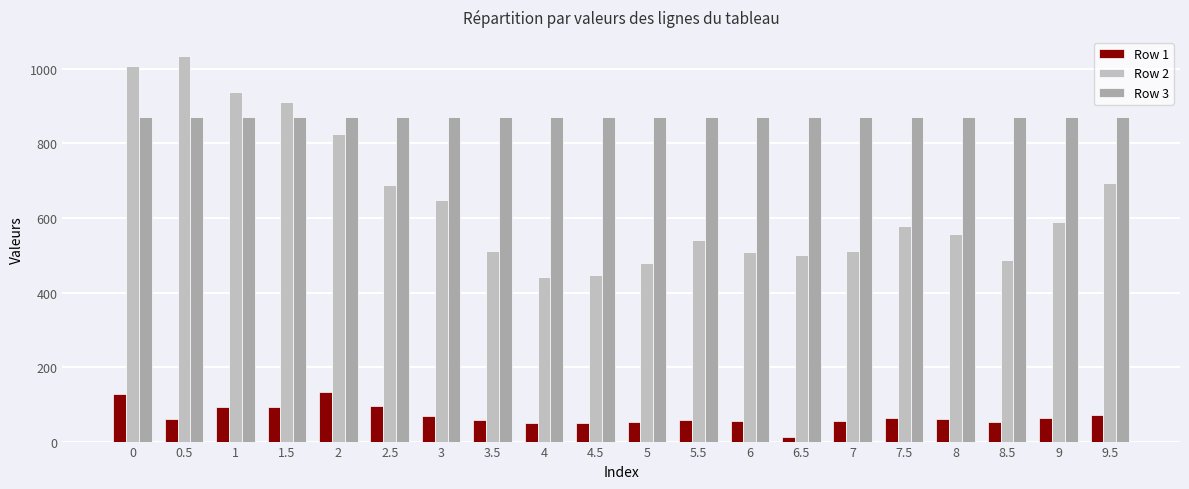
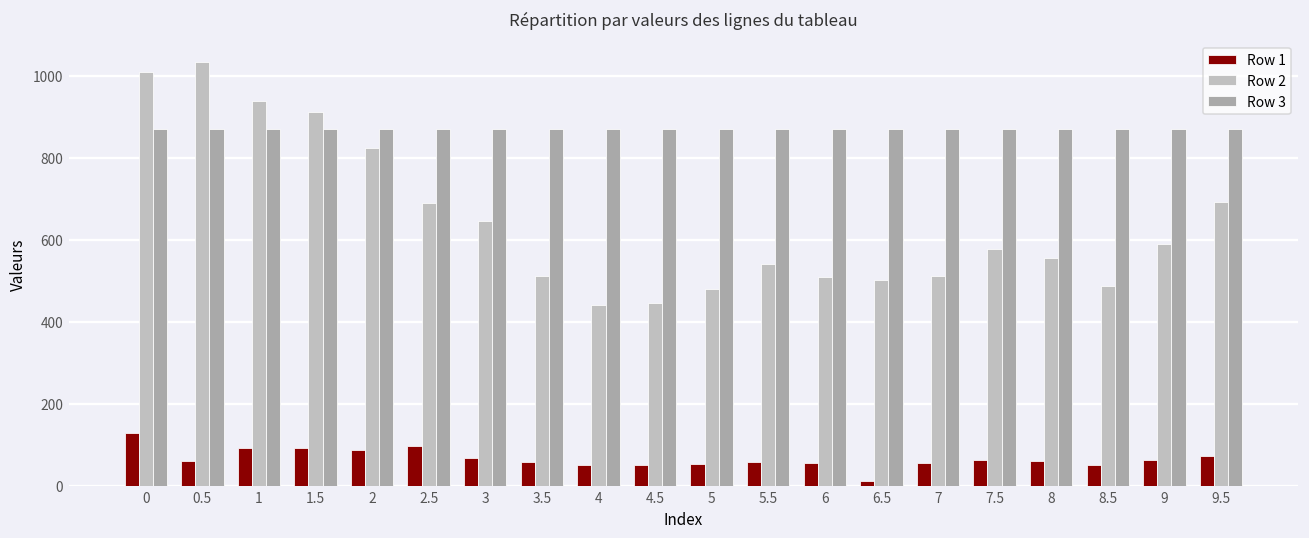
  {
    "Row 1": {
      "0": 130,
      "0.5": 60,
      "1": 90,
      "1.5": 90,
-     "2": 130,
+     "2": 90,
      "2.5": 100,
      "3": 70,
      "3.5": 60,
      "4": 50,
      "4.5": 50,
      "5": 50,
      "5.5": 60,
      "6": 60,
      "6.5": 10,
      "7": 50,
      "7.5": 60,
      "8": 60,
      "8.5": 50,
      "9": 60,
      "9.5": 70
    }
  }
